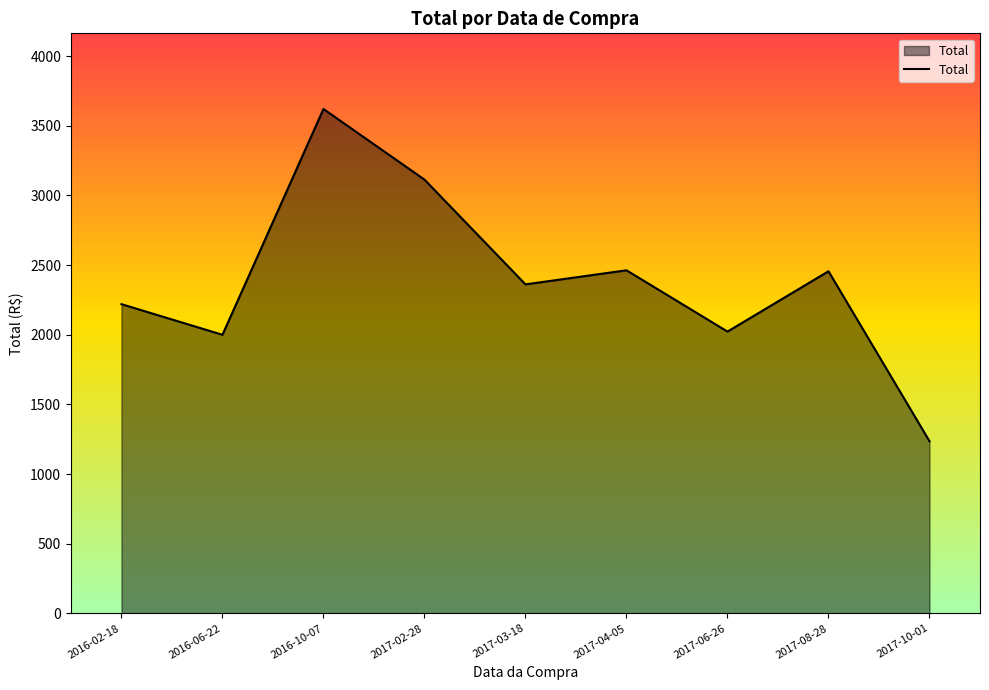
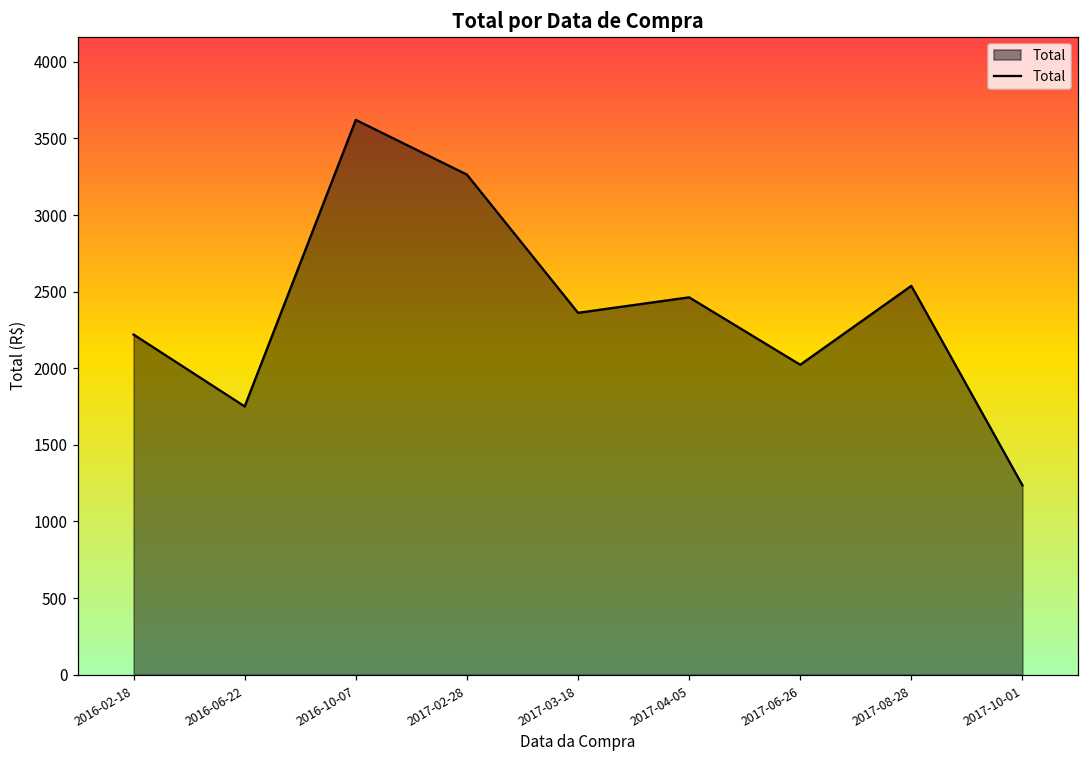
  {
    "2016-02-18": 2220,
-   "2016-06-22": 2000,
+   "2016-06-22": 1750,
    "2016-10-07": 3620,
-   "2017-02-28": 3110,
+   "2017-02-28": 3260,
    "2017-03-18": 2360,
    "2017-04-05": 2460,
    "2017-06-26": 2020,
-   "2017-08-28": 2460,
+   "2017-08-28": 2540,
    "2017-10-01": 1240
  }
